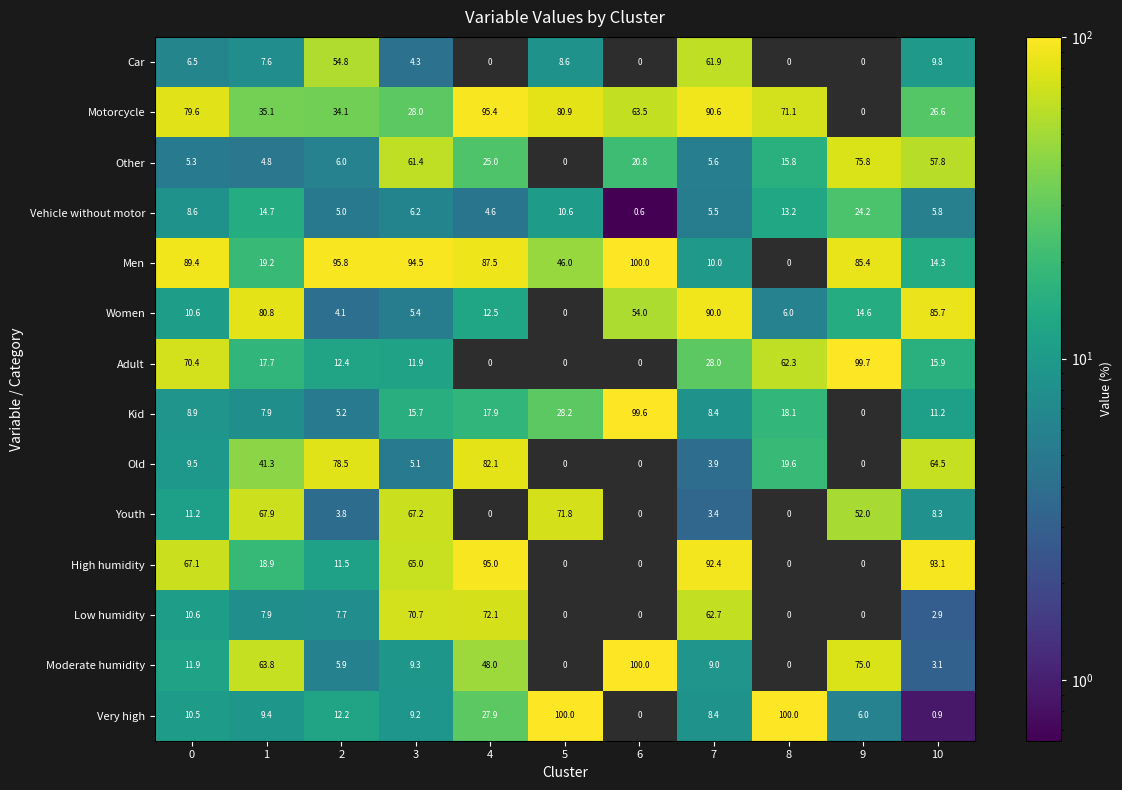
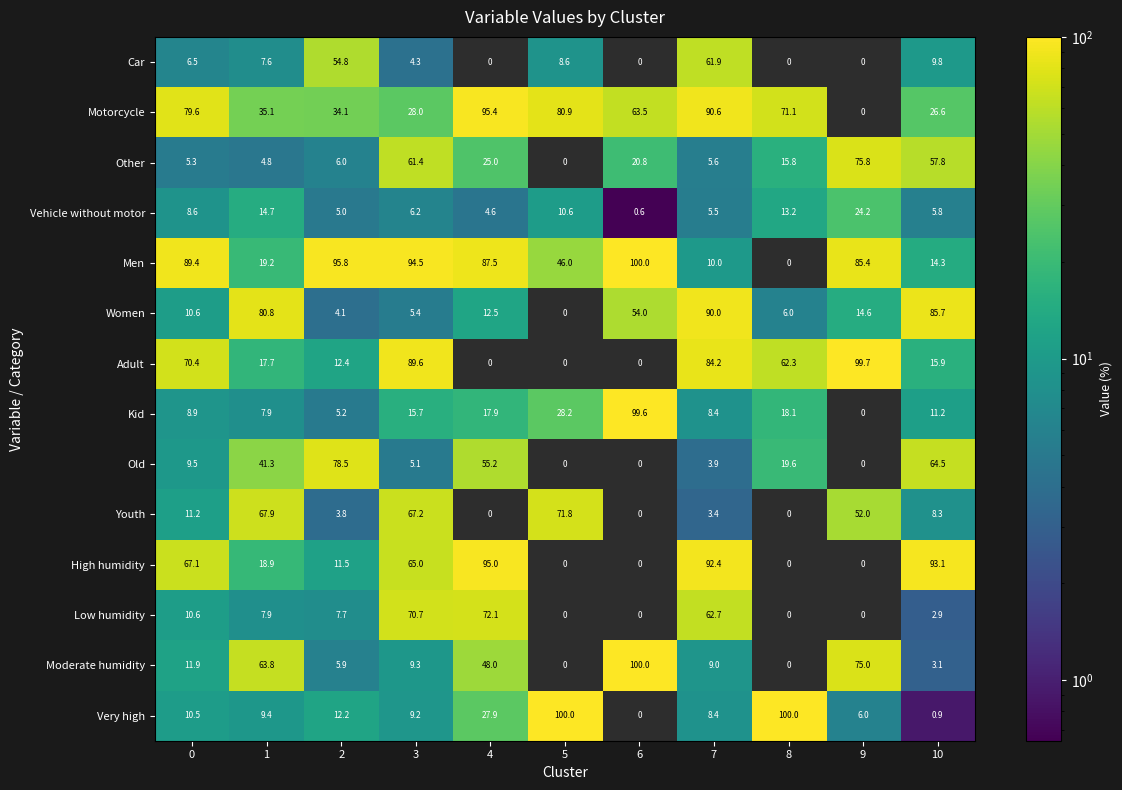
  {
    "Car": {
      "0": 6.5,
      "1": 7.6,
      "2": 54.8,
      "3": 4.3,
      "4": 0,
      "5": 8.6,
      "6": 0,
      "7": 61.9,
      "8": 0,
      "9": 0,
      "10": 9.8
    },
    "Motorcycle": {
      "0": 79.6,
      "1": 35.1,
      "2": 34.1,
      "3": 28.0,
      "4": 95.4,
      "5": 80.9,
      "6": 63.5,
      "7": 90.6,
      "8": 71.1,
      "9": 0,
      "10": 26.6
    },
    "Other": {
      "0": 5.3,
      "1": 4.8,
      "2": 6.0,
      "3": 61.4,
      "4": 25.0,
      "5": 0,
      "6": 20.8,
      "7": 5.6,
      "8": 15.8,
      "9": 75.8,
      "10": 57.8
    },
    "Vehicle without motor": {
      "0": 8.6,
      "1": 14.7,
      "2": 5.0,
      "3": 6.2,
      "4": 4.6,
      "5": 10.6,
      "6": 0.6,
      "7": 5.5,
      "8": 13.2,
      "9": 24.2,
      "10": 5.8
    },
    "Men": {
      "0": 89.4,
      "1": 19.2,
      "2": 95.8,
      "3": 94.5,
      "4": 87.5,
      "5": 46.0,
      "6": 100.0,
      "7": 10.0,
      "8": 0,
      "9": 85.4,
      "10": 14.3
    },
    "Women": {
      "0": 10.6,
      "1": 80.8,
      "2": 4.1,
      "3": 5.4,
      "4": 12.5,
      "5": 0,
      "6": 54.0,
      "7": 90.0,
      "8": 6.0,
      "9": 14.6,
      "10": 85.7
    },
    "Adult": {
      "0": 70.4,
      "1": 17.7,
      "2": 12.4,
-     "3": 11.9,
+     "3": 89.6,
      "4": 0,
      "5": 0,
      "6": 0,
-     "7": 28.0,
+     "7": 84.2,
      "8": 62.3,
      "9": 99.7,
      "10": 15.9
    },
    "Kid": {
      "0": 8.9,
      "1": 7.9,
      "2": 5.2,
      "3": 15.7,
      "4": 17.9,
      "5": 28.2,
      "6": 99.6,
      "7": 8.4,
      "8": 18.1,
      "9": 0,
      "10": 11.2
    },
    "Old": {
      "0": 9.5,
      "1": 41.3,
      "2": 78.5,
      "3": 5.1,
-     "4": 82.1,
+     "4": 55.2,
      "5": 0,
      "6": 0,
      "7": 3.9,
      "8": 19.6,
      "9": 0,
      "10": 64.5
    },
    "Youth": {
      "0": 11.2,
      "1": 67.9,
      "2": 3.8,
      "3": 67.2,
      "4": 0,
      "5": 71.8,
      "6": 0,
      "7": 3.4,
      "8": 0,
      "9": 52.0,
      "10": 8.3
    },
    "High humidity": {
      "0": 67.1,
      "1": 18.9,
      "2": 11.5,
      "3": 65.0,
      "4": 95.0,
      "5": 0,
      "6": 0,
      "7": 92.4,
      "8": 0,
      "9": 0,
      "10": 93.1
    },
    "Low humidity": {
      "0": 10.6,
      "1": 7.9,
      "2": 7.7,
      "3": 70.7,
      "4": 72.1,
      "5": 0,
      "6": 0,
      "7": 62.7,
      "8": 0,
      "9": 0,
      "10": 2.9
    },
    "Moderate humidity": {
      "0": 11.9,
      "1": 63.8,
      "2": 5.9,
      "3": 9.3,
      "4": 48.0,
      "5": 0,
      "6": 100.0,
      "7": 9.0,
      "8": 0,
      "9": 75.0,
      "10": 3.1
    },
    "Very high": {
      "0": 10.5,
      "1": 9.4,
      "2": 12.2,
      "3": 9.2,
      "4": 27.9,
      "5": 100.0,
      "6": 0,
      "7": 8.4,
      "8": 100.0,
      "9": 6.0,
      "10": 0.9
    }
  }
